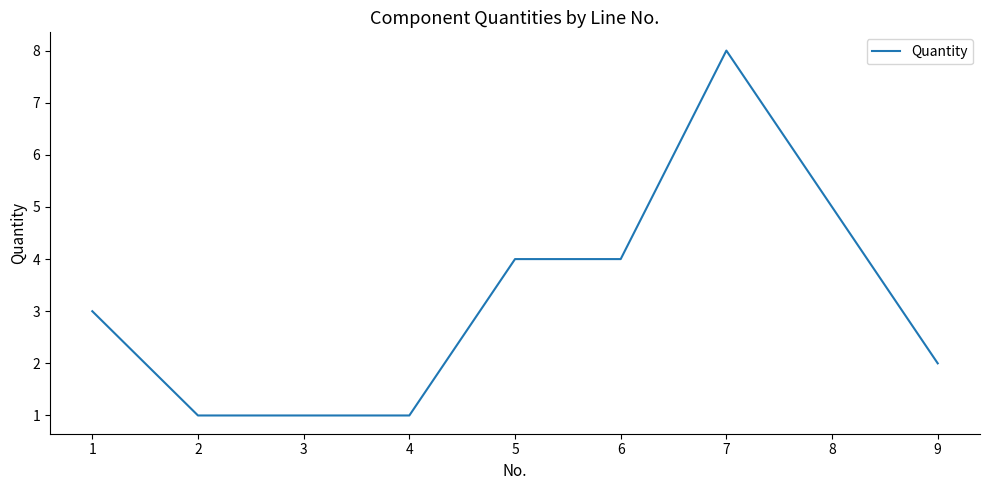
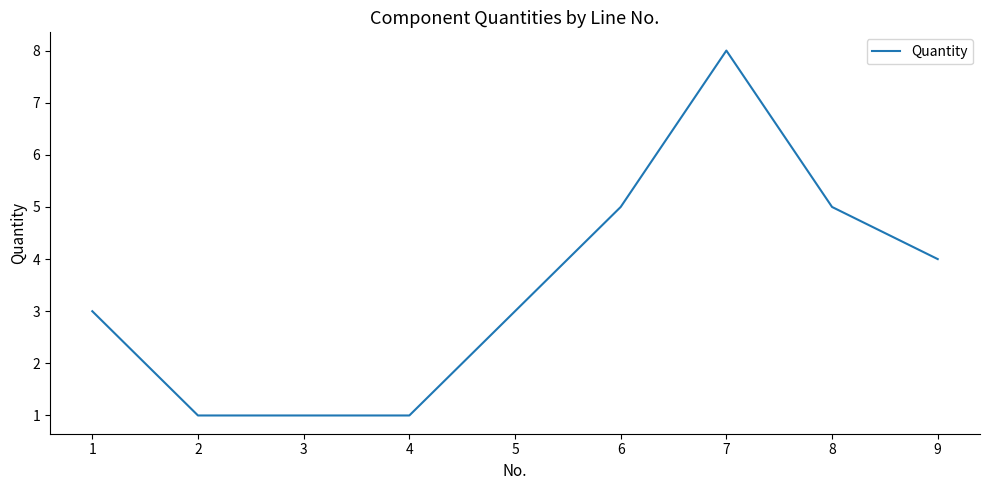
  {
    "1": 3,
    "2": 1,
    "3": 1,
    "4": 1,
-   "5": 4,
-   "6": 4,
+   "5": 3,
+   "6": 5,
    "7": 8,
    "8": 5,
-   "9": 2
+   "9": 4
  }
